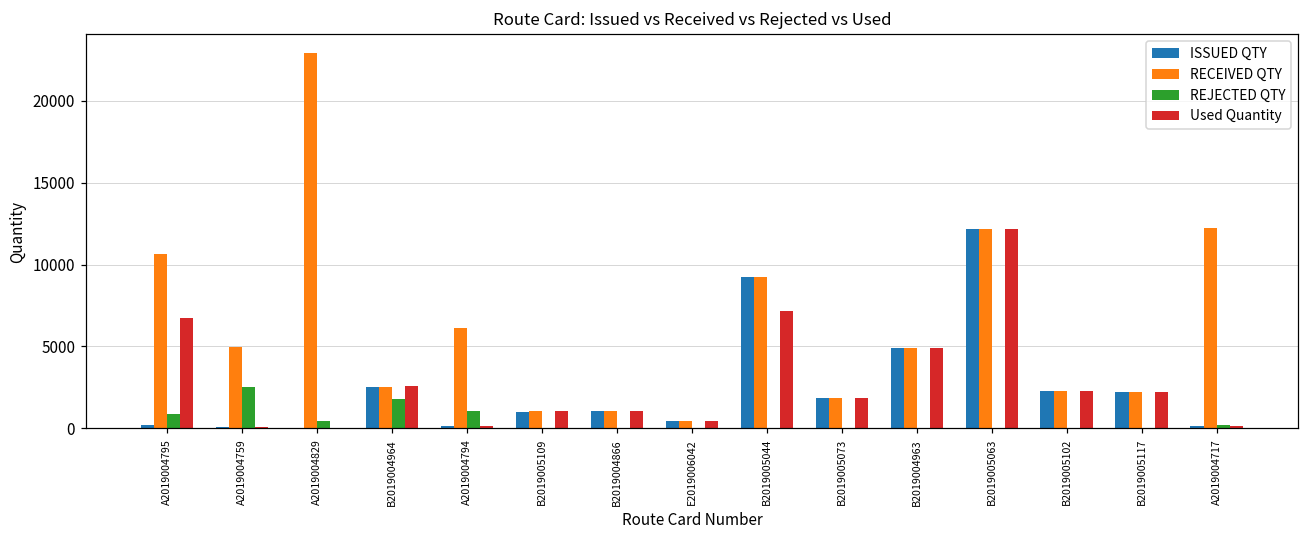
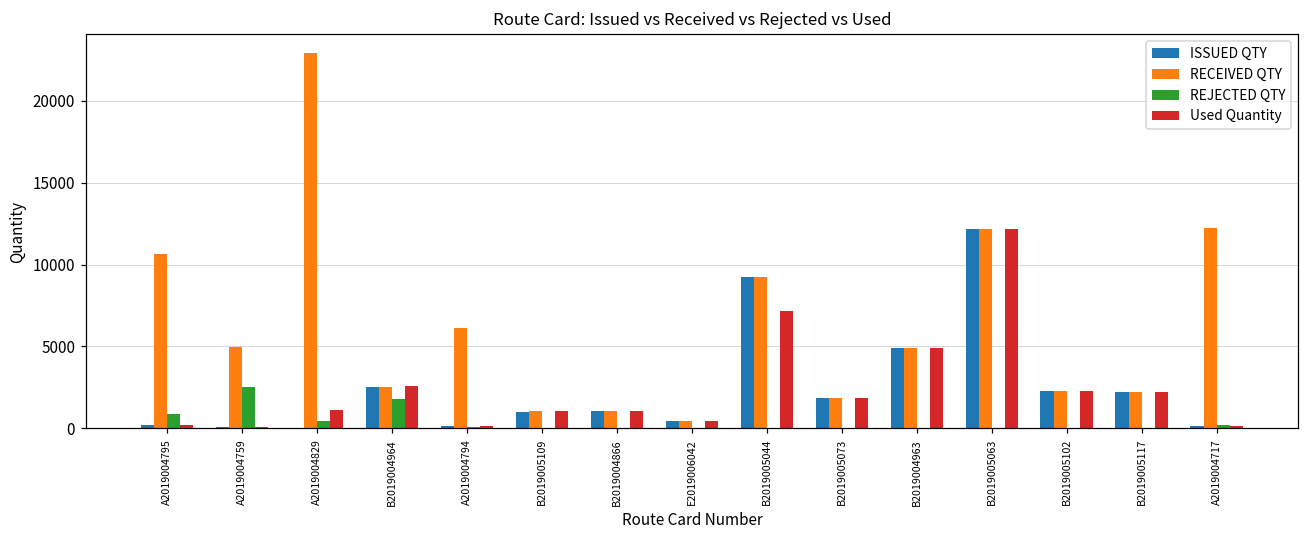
  {
    "ISSUED QTY": {
      "A2019004795": 200,
      "B2019004964": 2500,
      "B2019005109": 1000,
      "B2019004866": 1100,
      "E2019006042": 500,
      "B2019005044": 9200,
      "B2019005073": 1900,
      "B2019004963": 4900,
      "B2019005063": 12200,
      "B2019005102": 2300,
      "B2019005117": 2200
    },
    "RECEIVED QTY": {
      "A2019004795": 10600,
      "A2019004759": 5000,
      "A2019004829": 22900,
      "B2019004964": 2500,
      "A2019004794": 6100,
      "B2019005109": 1000,
      "B2019004866": 1100,
      "E2019006042": 500,
      "B2019005044": 9300,
      "B2019005073": 1900,
      "B2019004963": 4900,
      "B2019005063": 12200,
      "B2019005102": 2300,
      "B2019005117": 2200,
      "A2019004717": 12200
    },
    "REJECTED QTY": {
      "A2019004795": 900,
      "A2019004759": 2500,
      "A2019004829": 500,
      "B2019004964": 1800,
-     "A2019004794": 1100,
+     "A2019004794": 100,
      "B2019005109": 0,
      "B2019004866": 0,
      "E2019006042": 0,
      "B2019005044": 0,
      "B2019005073": 0,
      "B2019004963": 0,
      "B2019005063": 0,
      "B2019005102": 0,
      "B2019005117": 0,
      "A2019004717": 200
    },
    "Used Quantity": {
-     "A2019004795": 6700,
-     "A2019004829": 100,
+     "A2019004795": 200,
+     "A2019004829": 1100,
      "B2019004964": 2600,
      "B2019005109": 1000,
      "B2019004866": 1100,
      "E2019006042": 500,
      "B2019005044": 7200,
      "B2019005073": 1900,
      "B2019004963": 4900,
      "B2019005063": 12200,
      "B2019005102": 2300,
      "B2019005117": 2200
    }
  }
